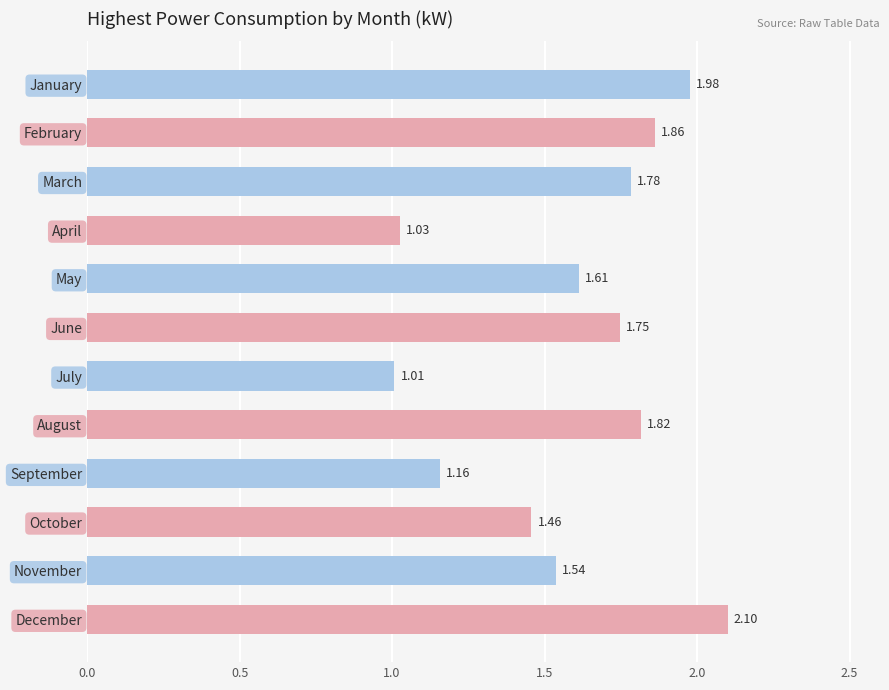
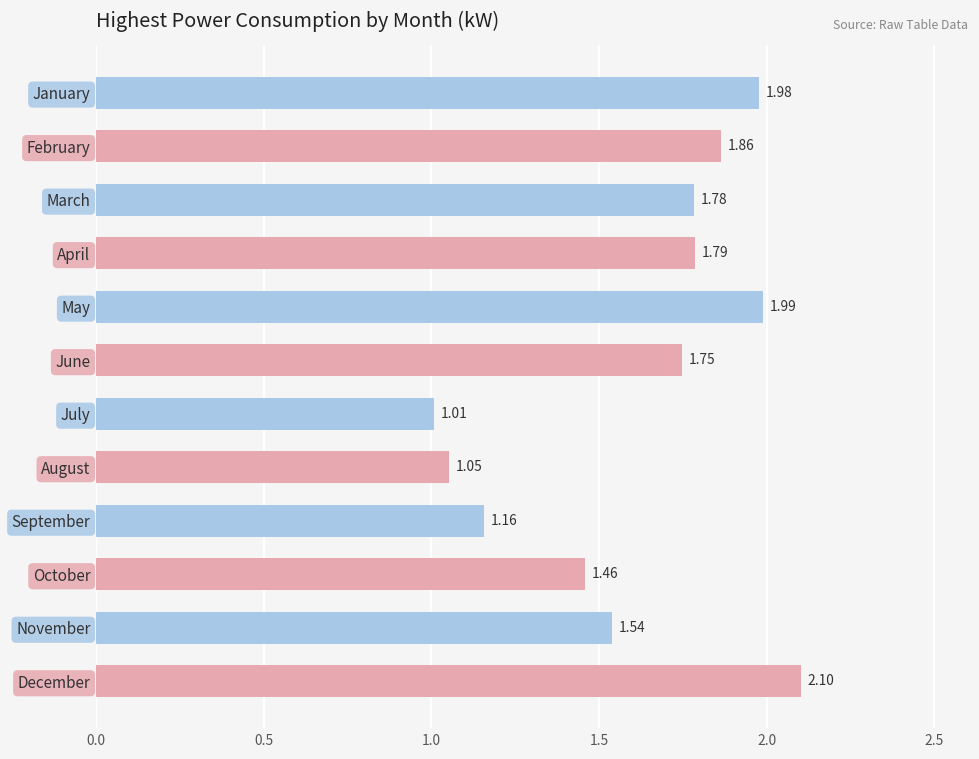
  {
    "January": 1.98,
    "February": 1.86,
    "March": 1.78,
-   "April": 1.03,
-   "May": 1.61,
+   "April": 1.79,
+   "May": 1.99,
    "June": 1.75,
    "July": 1.01,
-   "August": 1.82,
+   "August": 1.05,
    "September": 1.16,
    "October": 1.46,
    "November": 1.54,
    "December": 2.10
  }
